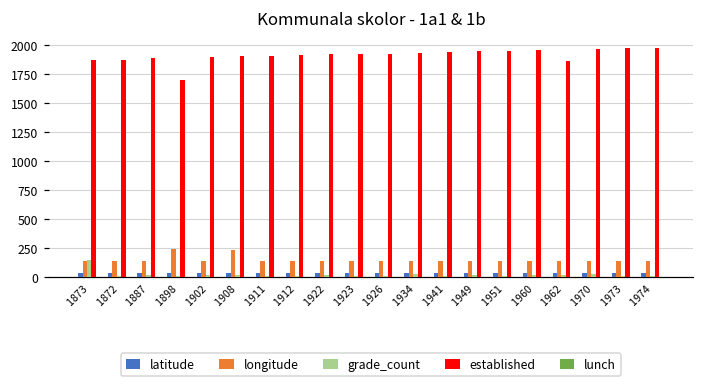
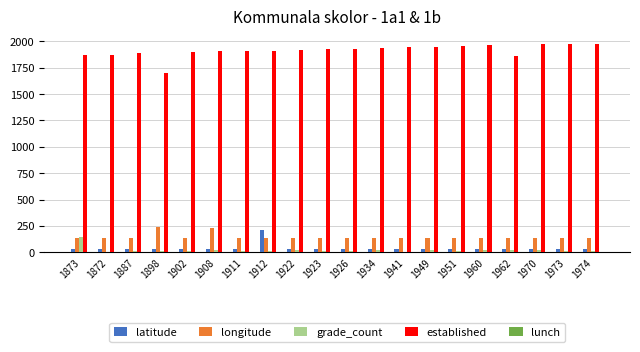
  {
    "latitude": {
      "1873": 40,
      "1872": 40,
      "1887": 40,
      "1898": 40,
      "1902": 40,
      "1908": 40,
      "1911": 40,
-     "1912": 40,
+     "1912": 210,
      "1922": 40,
      "1923": 40,
      "1926": 40,
      "1934": 40,
      "1941": 40,
      "1949": 40,
      "1951": 40,
      "1960": 40,
      "1962": 40,
      "1970": 40,
      "1973": 40,
      "1974": 40
    },
    "longitude": {
      "1873": 140,
      "1872": 140,
      "1887": 140,
      "1898": 240,
      "1902": 140,
      "1908": 230,
      "1911": 140,
      "1912": 140,
      "1922": 140,
      "1923": 140,
      "1926": 140,
      "1934": 140,
      "1941": 140,
      "1949": 140,
      "1951": 140,
      "1960": 140,
      "1962": 140,
      "1970": 140,
      "1973": 140,
      "1974": 140
    },
    "grade_count": {
      "1873": 150,
      "1934": 30,
      "1949": 20,
      "1970": 30
    },
    "established": {
      "1873": 1870,
      "1872": 1870,
      "1887": 1890,
      "1898": 1700,
      "1902": 1900,
      "1908": 1910,
      "1911": 1910,
      "1912": 1910,
      "1922": 1920,
      "1923": 1920,
      "1926": 1930,
      "1934": 1930,
      "1941": 1940,
      "1949": 1950,
      "1951": 1950,
      "1960": 1960,
      "1962": 1860,
      "1970": 1970,
      "1973": 1970,
      "1974": 1970
    }
  }
